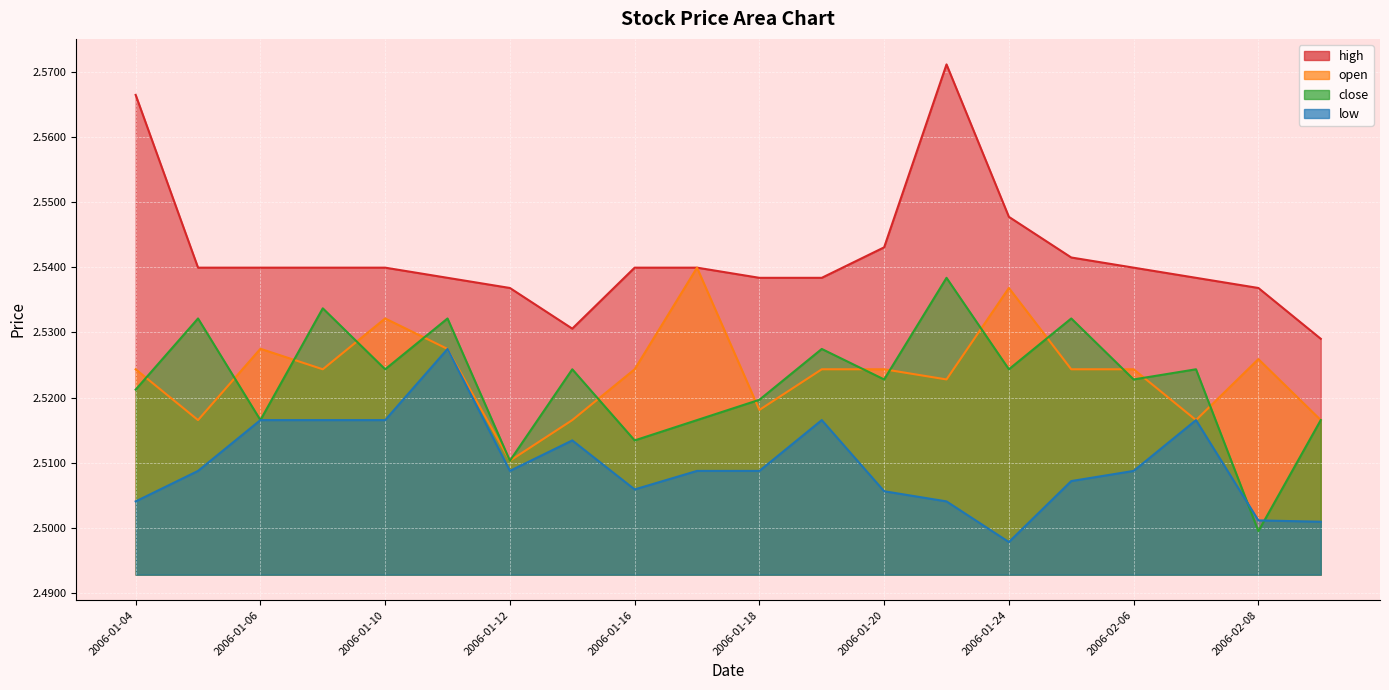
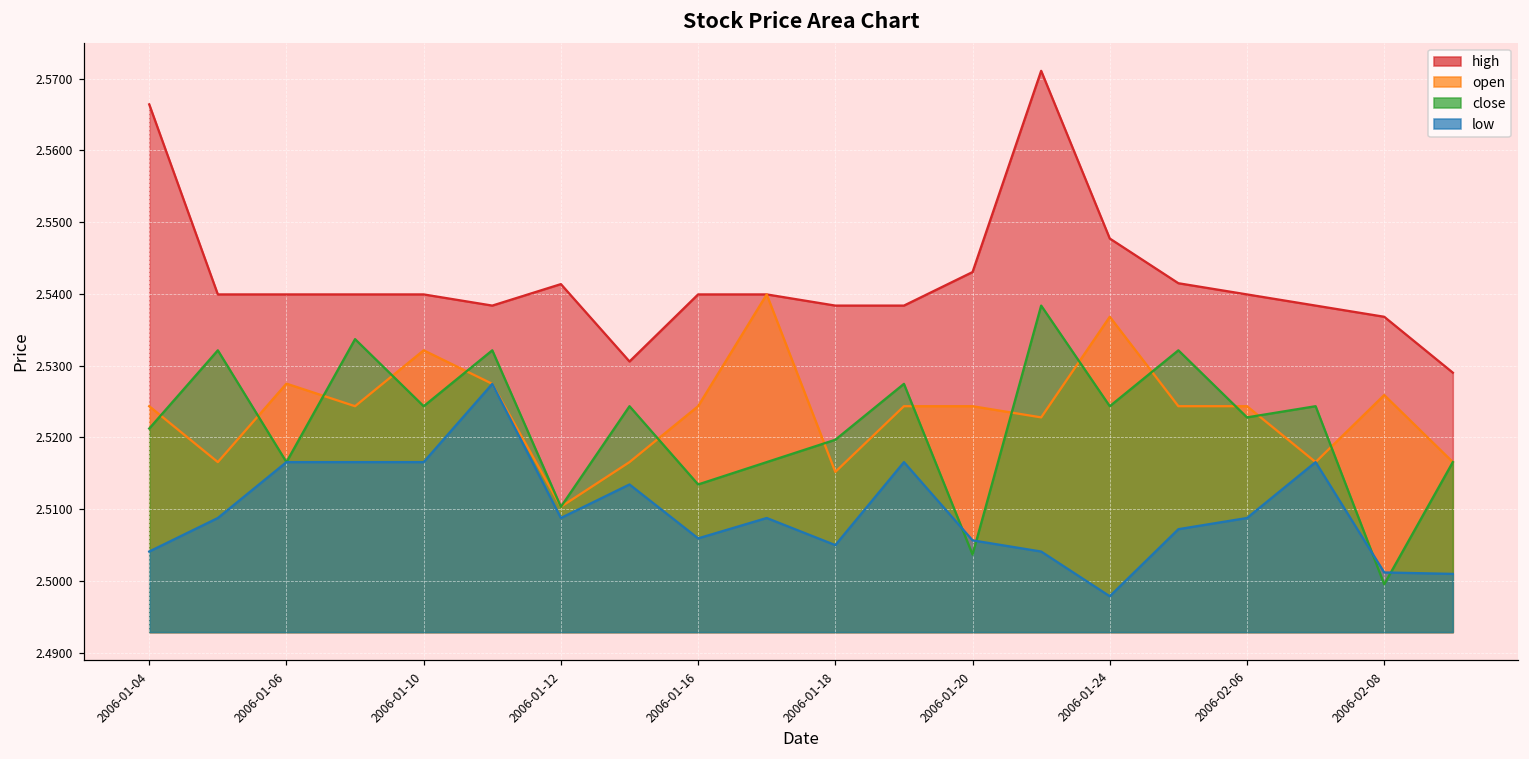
  {
    "high": {
      "2006-01-04": 2.566,
      "2006-01-06": 2.540,
      "2006-01-10": 2.540,
-     "2006-01-12": 2.537,
+     "2006-01-12": 2.541,
      "2006-01-16": 2.540,
      "2006-01-18": 2.538,
      "2006-01-20": 2.543,
      "2006-01-24": 2.548,
      "2006-02-06": 2.540,
      "2006-02-08": 2.537
    },
    "open": {
      "2006-01-04": 2.524,
      "2006-01-06": 2.527,
      "2006-01-10": 2.532,
      "2006-01-16": 2.524,
-     "2006-01-18": 2.518,
+     "2006-01-18": 2.515,
      "2006-01-20": 2.524,
      "2006-01-24": 2.537,
      "2006-02-06": 2.524,
      "2006-02-08": 2.526
    },
    "close": {
      "2006-01-04": 2.521,
      "2006-01-10": 2.524,
      "2006-01-16": 2.513,
      "2006-01-18": 2.520,
-     "2006-01-20": 2.523,
+     "2006-01-20": 2.504,
      "2006-01-24": 2.524,
      "2006-02-06": 2.523,
      "2006-02-08": 2.500
    },
    "low": {
      "2006-01-04": 2.504,
      "2006-01-10": 2.517,
      "2006-01-12": 2.509,
      "2006-01-16": 2.506,
-     "2006-01-18": 2.509,
+     "2006-01-18": 2.505,
      "2006-01-20": 2.506,
      "2006-01-24": 2.498,
      "2006-02-06": 2.509,
      "2006-02-08": 2.501
    }
  }
